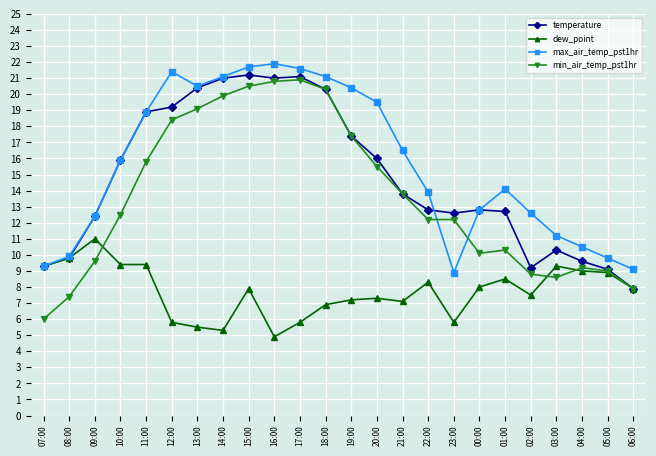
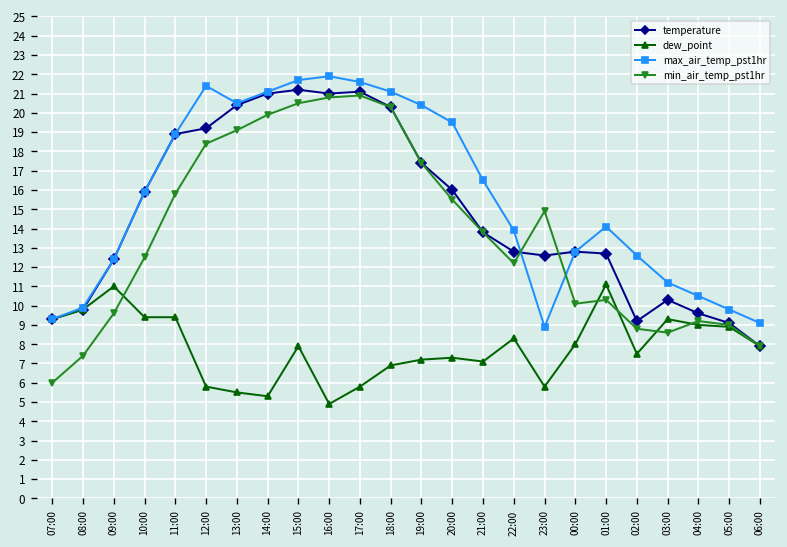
  {
    "temperature": {
      "12:00": 19.2,
      "15:00": 21.2,
      "16:00": 21.0,
      "17:00": 21.1,
      "20:00": 16.0,
      "22:00": 12.8,
      "23:00": 12.6,
      "01:00": 12.7,
      "02:00": 9.2,
      "03:00": 10.3,
      "04:00": 9.6
    },
    "dew_point": {
      "09:00": 11.0,
      "10:00": 9.4,
      "11:00": 9.4,
      "12:00": 5.8,
      "13:00": 5.5,
      "14:00": 5.3,
      "15:00": 7.9,
      "16:00": 4.9,
      "17:00": 5.8,
      "18:00": 6.9,
      "19:00": 7.2,
      "20:00": 7.3,
      "21:00": 7.1,
      "22:00": 8.3,
      "23:00": 5.8,
      "00:00": 8.0,
-     "01:00": 8.5,
+     "01:00": 11.1,
      "02:00": 7.5,
      "03:00": 9.3,
      "04:00": 9.0
    },
    "max_air_temp_pst1hr": {
      "12:00": 21.4,
      "15:00": 21.7,
      "16:00": 21.9,
      "17:00": 21.6,
      "18:00": 21.1,
      "19:00": 20.4,
      "20:00": 19.5,
      "21:00": 16.5,
      "22:00": 13.9,
      "23:00": 8.9,
      "01:00": 14.1,
      "02:00": 12.6,
      "03:00": 11.2,
      "04:00": 10.5,
      "05:00": 9.8,
      "06:00": 9.1
    },
    "min_air_temp_pst1hr": {
      "07:00": 6.0,
      "08:00": 7.4,
      "09:00": 9.6,
      "10:00": 12.5,
      "11:00": 15.8,
      "12:00": 18.4,
      "13:00": 19.1,
      "14:00": 19.9,
      "15:00": 20.5,
      "16:00": 20.8,
      "17:00": 20.9,
      "20:00": 15.5,
      "22:00": 12.2,
-     "23:00": 12.2,
+     "23:00": 14.9,
      "00:00": 10.1,
      "01:00": 10.3,
      "02:00": 8.8,
      "03:00": 8.6,
      "04:00": 9.2
    }
  }
